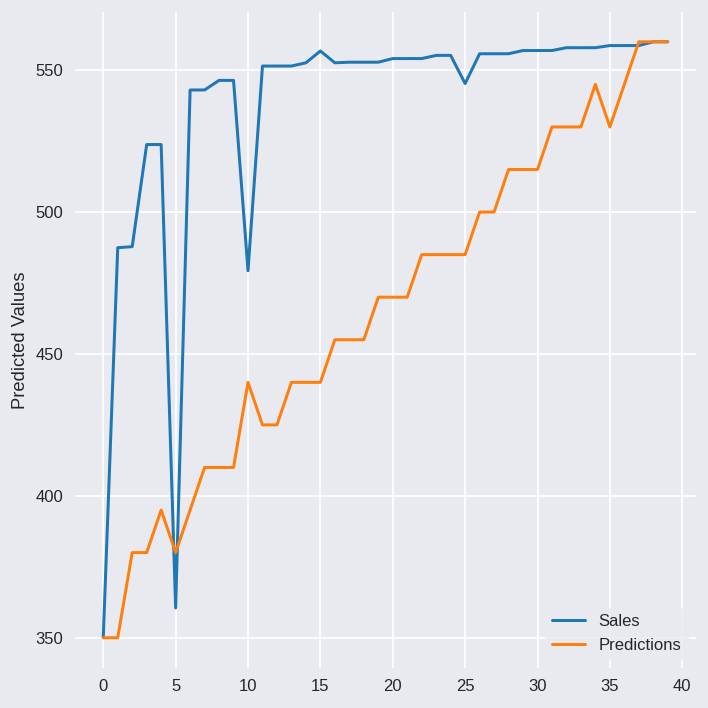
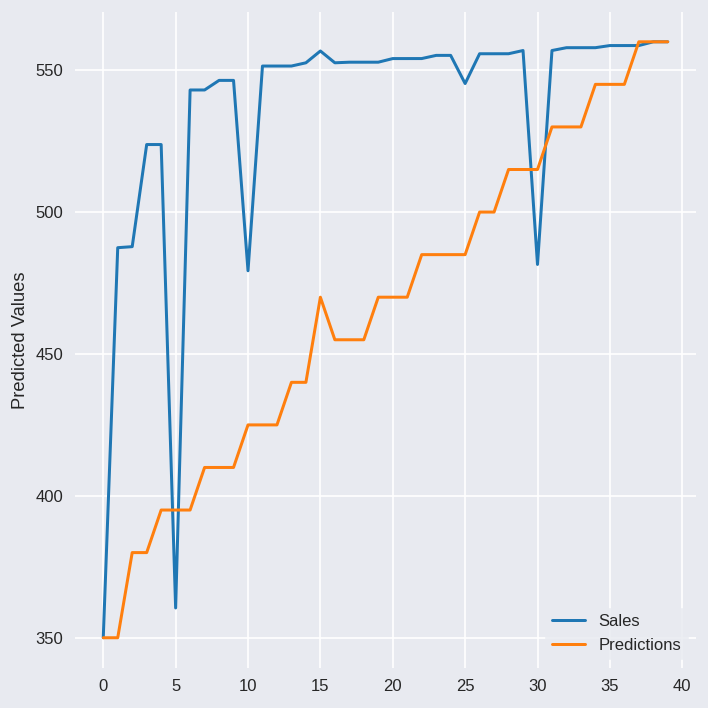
  {
    "Sales": {
      "5": 360,
      "10": 479,
      "15": 557,
      "20": 554,
      "25": 545,
-     "30": 557,
+     "30": 482,
      "35": 559
    },
    "Predictions": {
-     "5": 380,
-     "10": 440,
-     "15": 440,
+     "5": 395,
+     "10": 425,
+     "15": 470,
      "20": 470,
      "25": 485,
      "30": 515,
-     "35": 530
+     "35": 545
    }
  }
